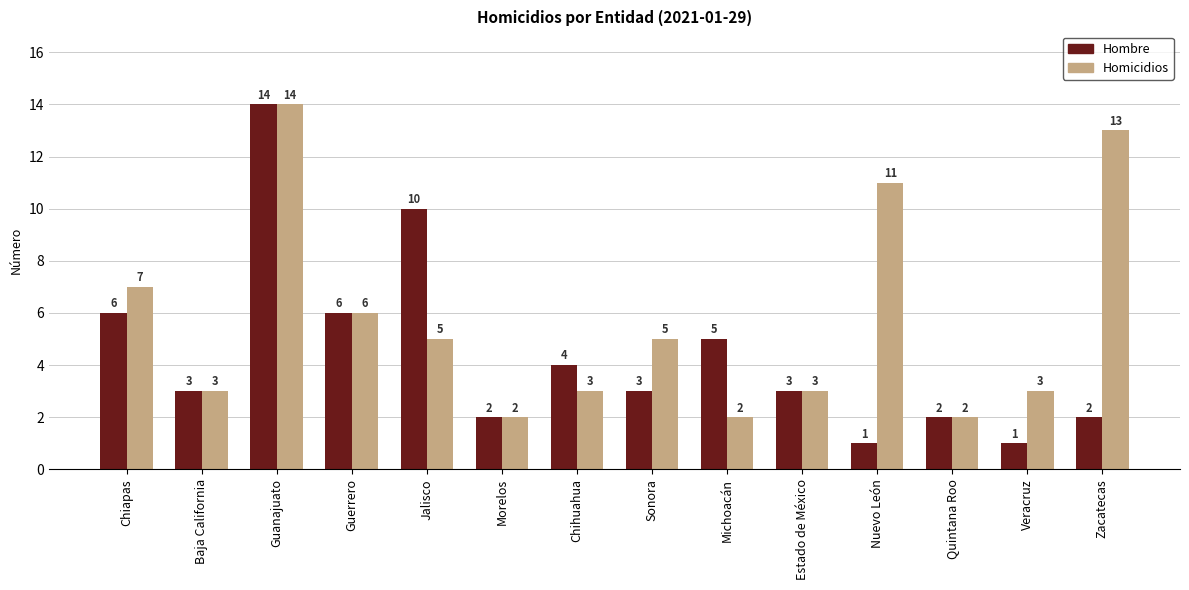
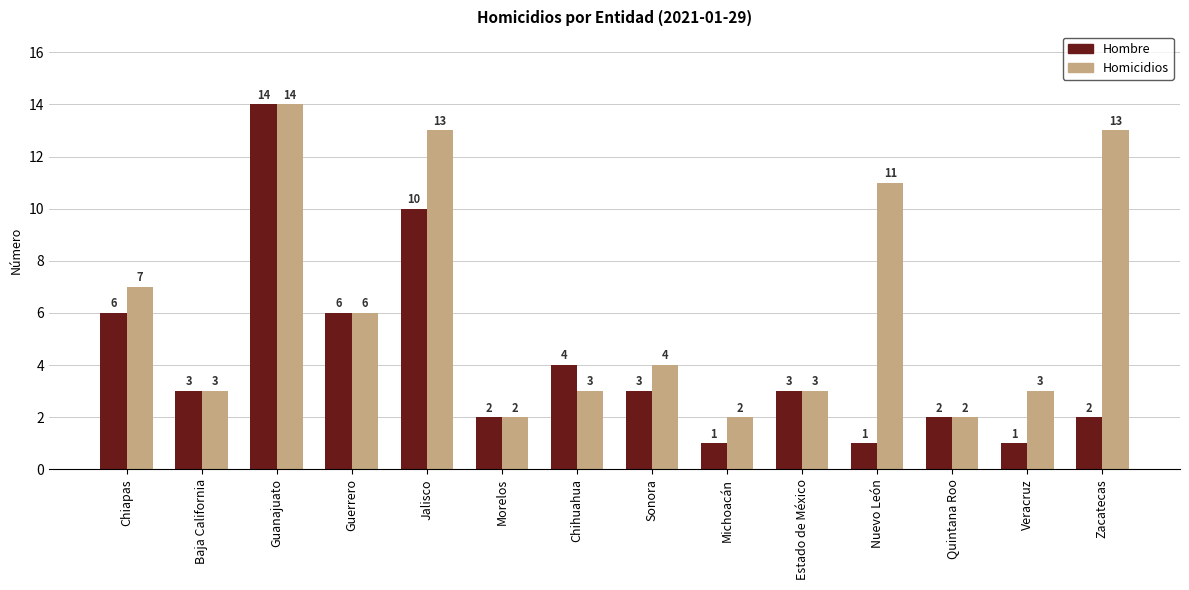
  {
    "Hombre": {
      "Chiapas": 6,
      "Baja California": 3,
      "Guanajuato": 14,
      "Guerrero": 6,
      "Jalisco": 10,
      "Morelos": 2,
      "Chihuahua": 4,
      "Sonora": 3,
-     "Michoacán": 5,
+     "Michoacán": 1,
      "Estado de México": 3,
      "Nuevo León": 1,
      "Quintana Roo": 2,
      "Veracruz": 1,
      "Zacatecas": 2
    },
    "Homicidios": {
      "Chiapas": 7,
      "Baja California": 3,
      "Guanajuato": 14,
      "Guerrero": 6,
-     "Jalisco": 5,
+     "Jalisco": 13,
      "Morelos": 2,
      "Chihuahua": 3,
-     "Sonora": 5,
+     "Sonora": 4,
      "Michoacán": 2,
      "Estado de México": 3,
      "Nuevo León": 11,
      "Quintana Roo": 2,
      "Veracruz": 3,
      "Zacatecas": 13
    }
  }
